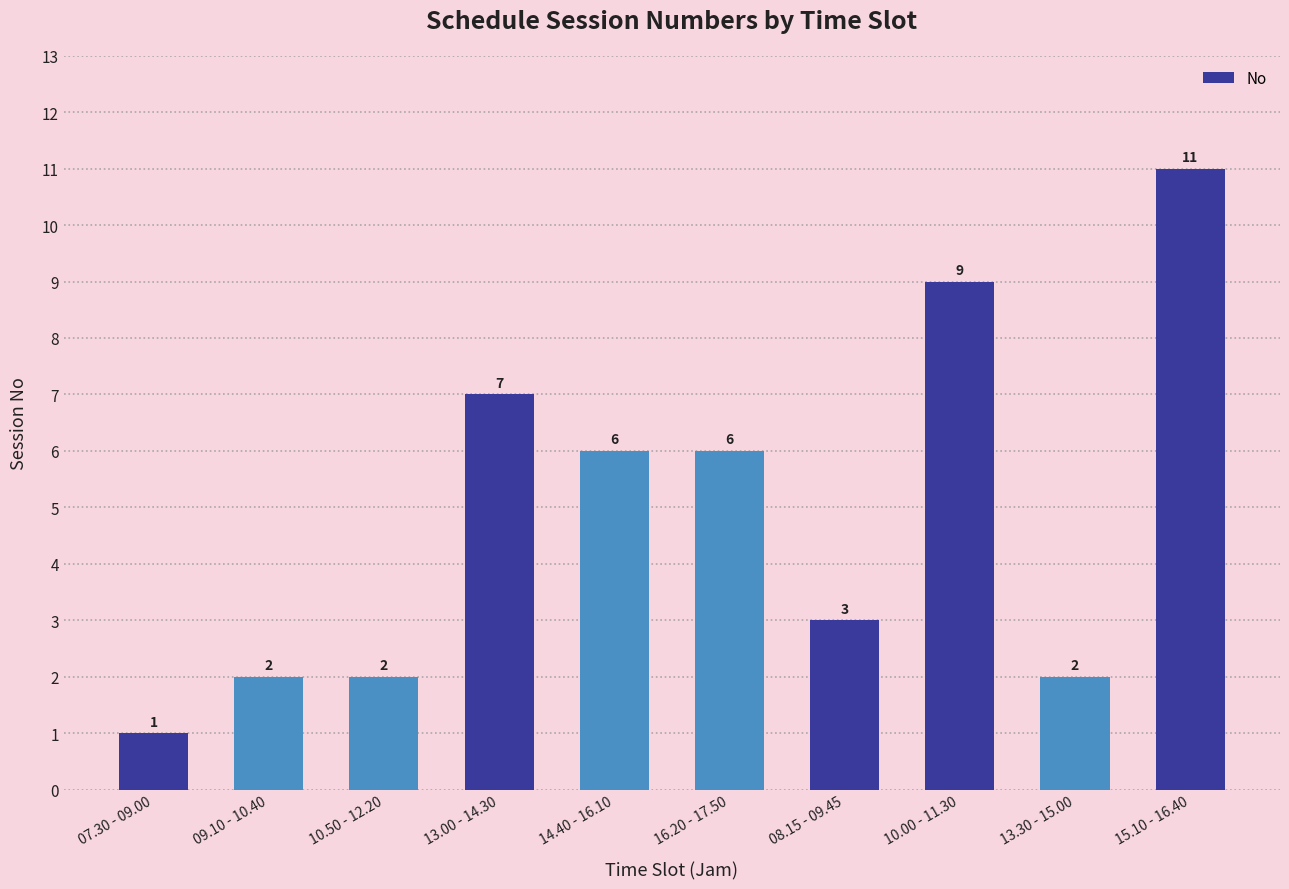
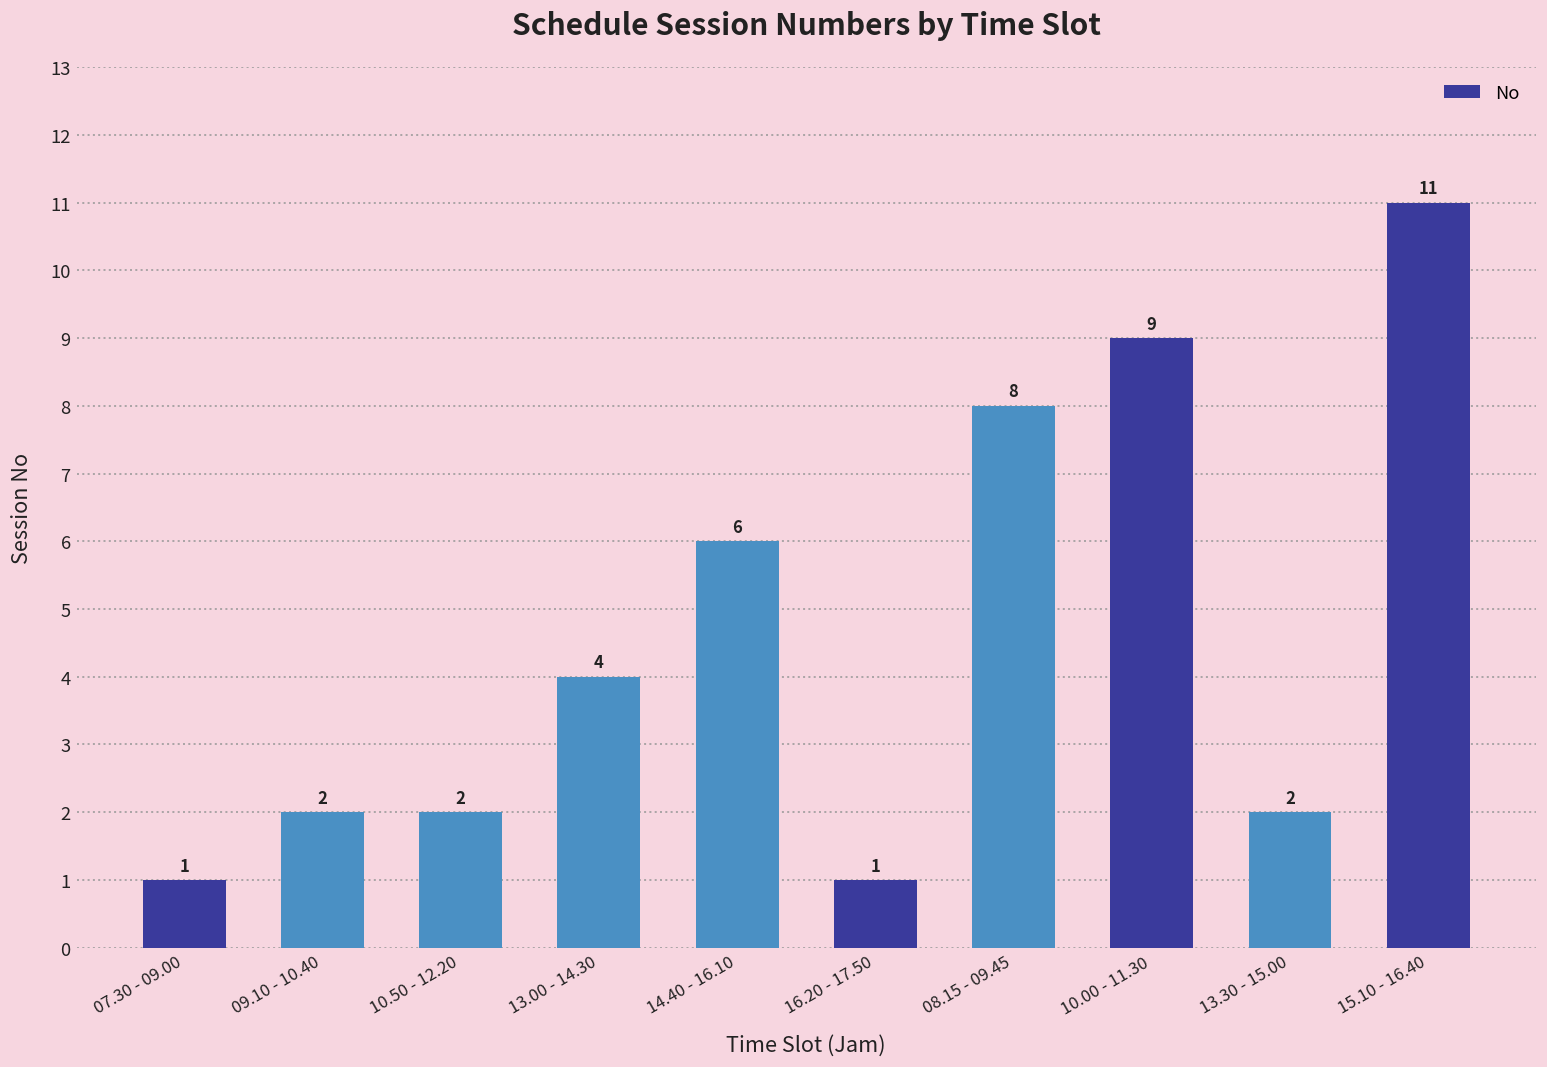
  {
    "07.30 - 09.00": 1,
    "09.10 - 10.40": 2,
    "10.50 - 12.20": 2,
-   "13.00 - 14.30": 7,
+   "13.00 - 14.30": 4,
    "14.40 - 16.10": 6,
-   "16.20 - 17.50": 6,
-   "08.15 - 09.45": 3,
+   "16.20 - 17.50": 1,
+   "08.15 - 09.45": 8,
    "10.00 - 11.30": 9,
    "13.30 - 15.00": 2,
    "15.10 - 16.40": 11
  }
